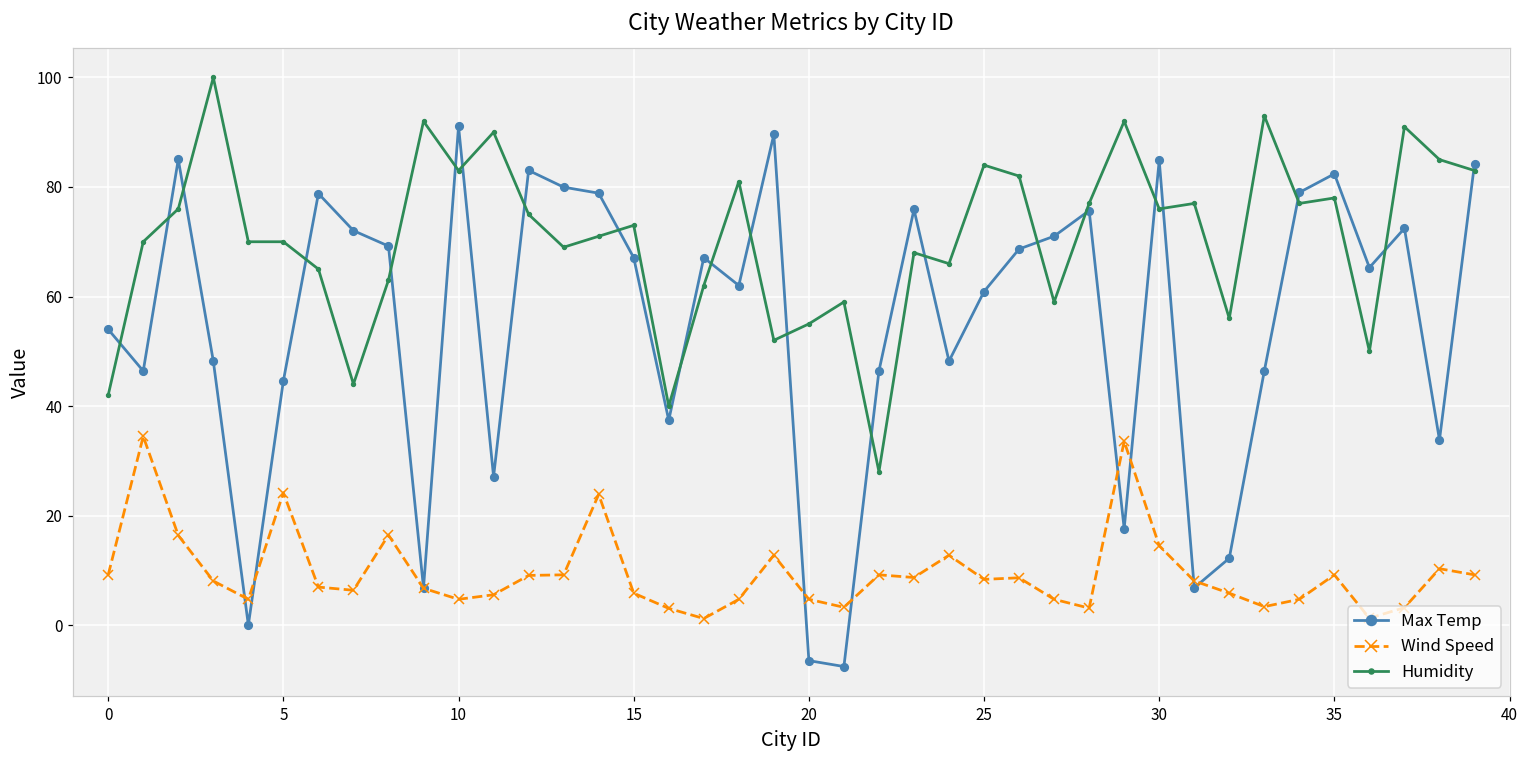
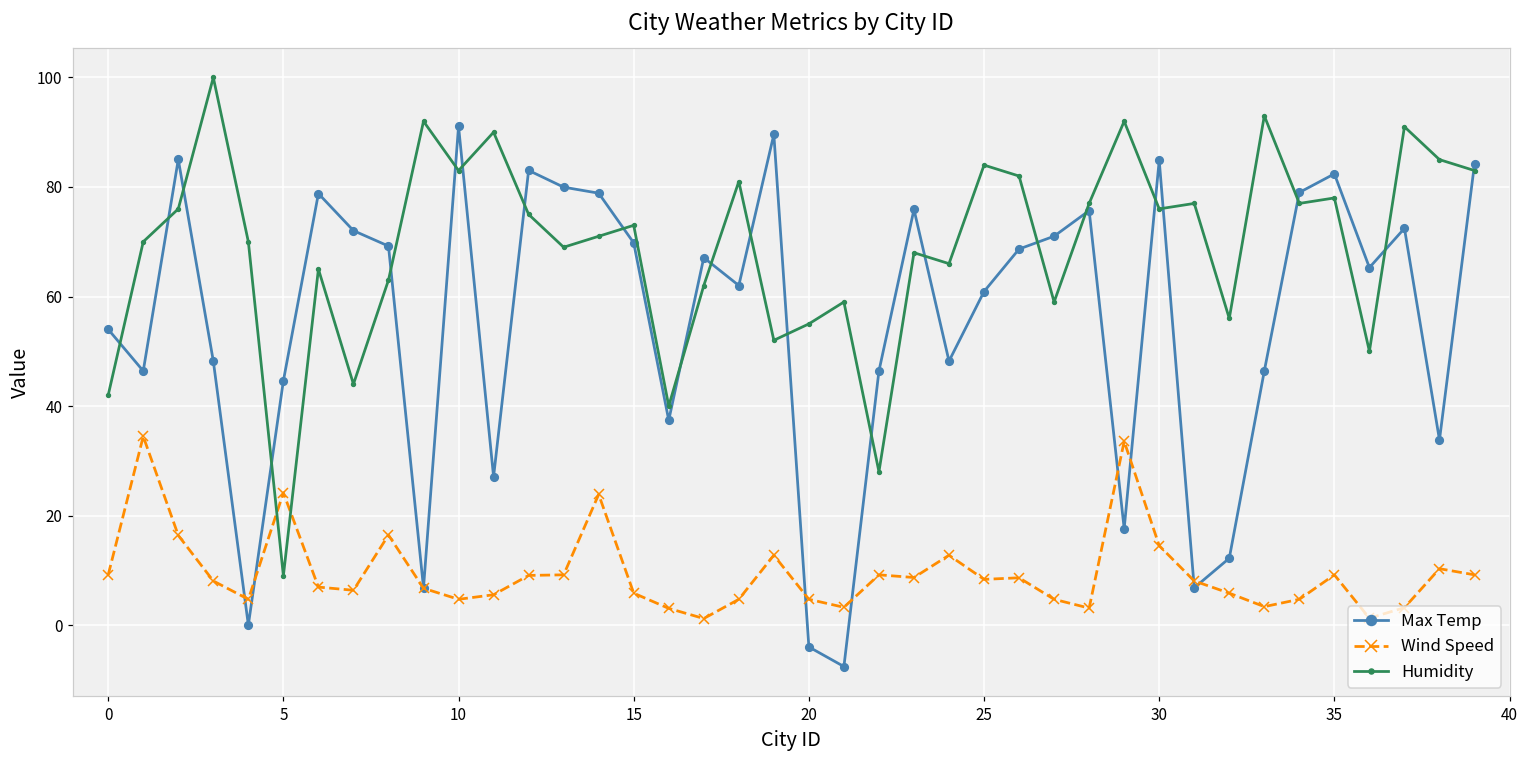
  {
    "Max Temp": {
      "0": 54,
      "5": 45,
      "10": 91,
-     "15": 67,
-     "20": -7,
+     "15": 70,
+     "20": -4,
      "25": 61,
      "30": 85,
      "35": 82
    },
    "Wind Speed": {
      "0": 9,
      "5": 24,
      "10": 5,
      "15": 6,
      "20": 5,
      "25": 8,
      "30": 14,
      "35": 9
    },
    "Humidity": {
      "0": 42,
-     "5": 70,
+     "5": 9,
      "10": 83,
      "15": 73,
      "20": 55,
      "25": 84,
      "30": 76,
      "35": 78
    }
  }
